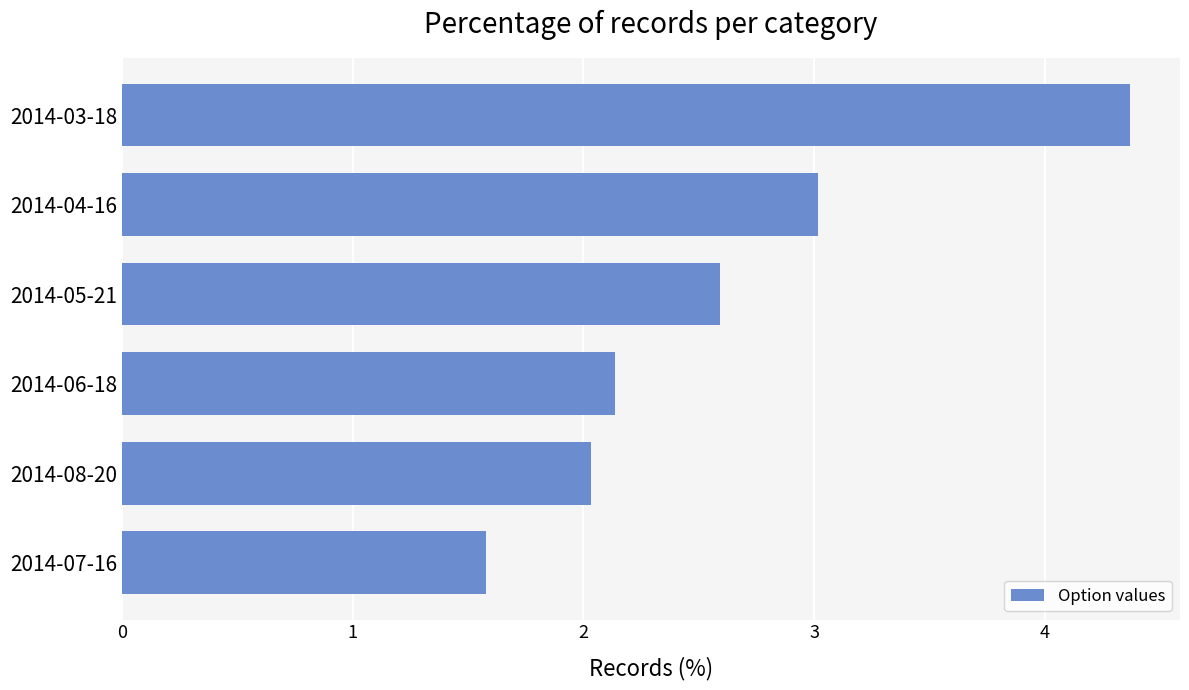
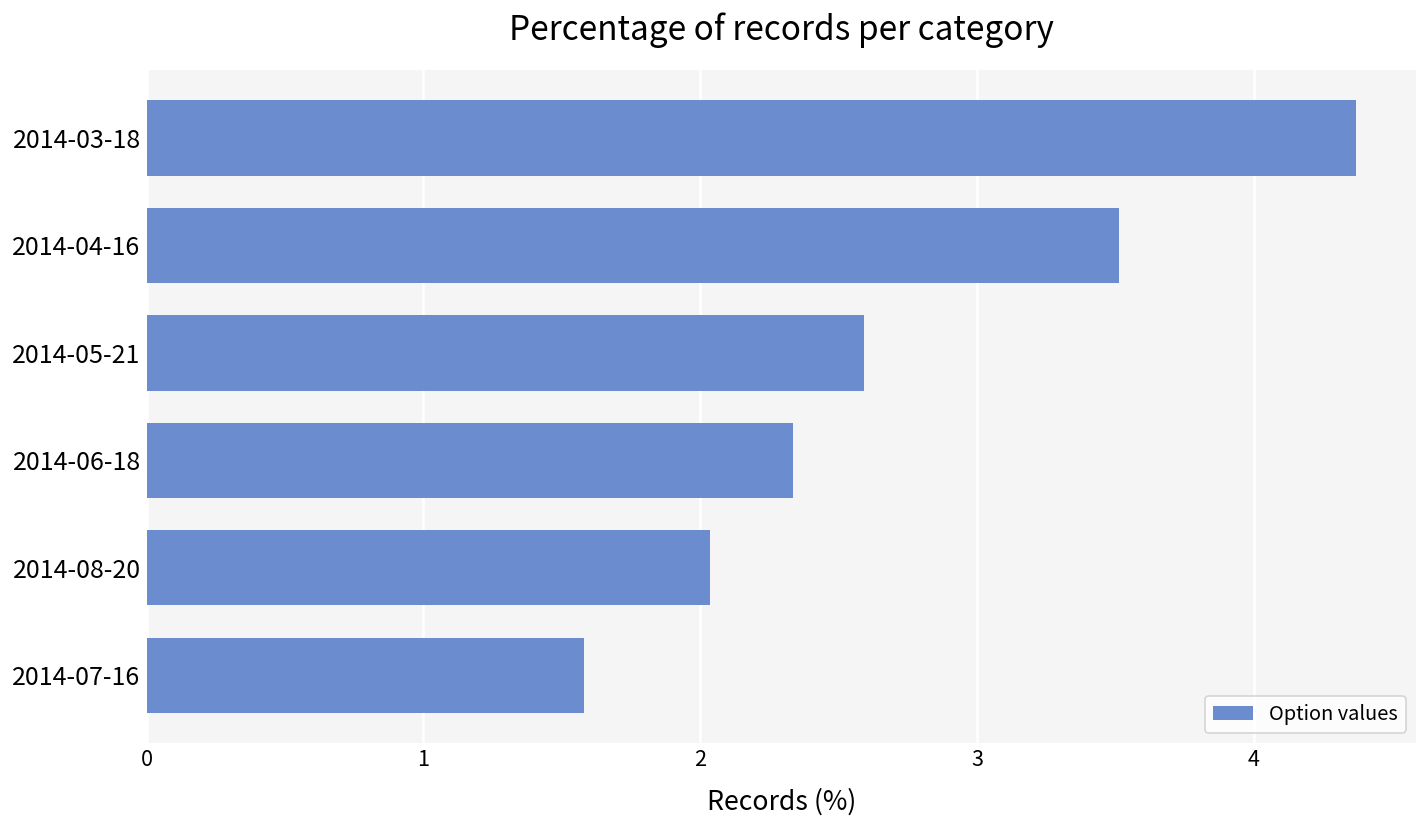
  {
    "2014-03-18": 4.37,
-   "2014-04-16": 3.02,
+   "2014-04-16": 3.51,
    "2014-05-21": 2.59,
-   "2014-06-18": 2.13,
+   "2014-06-18": 2.33,
    "2014-08-20": 2.03,
    "2014-07-16": 1.58
  }
